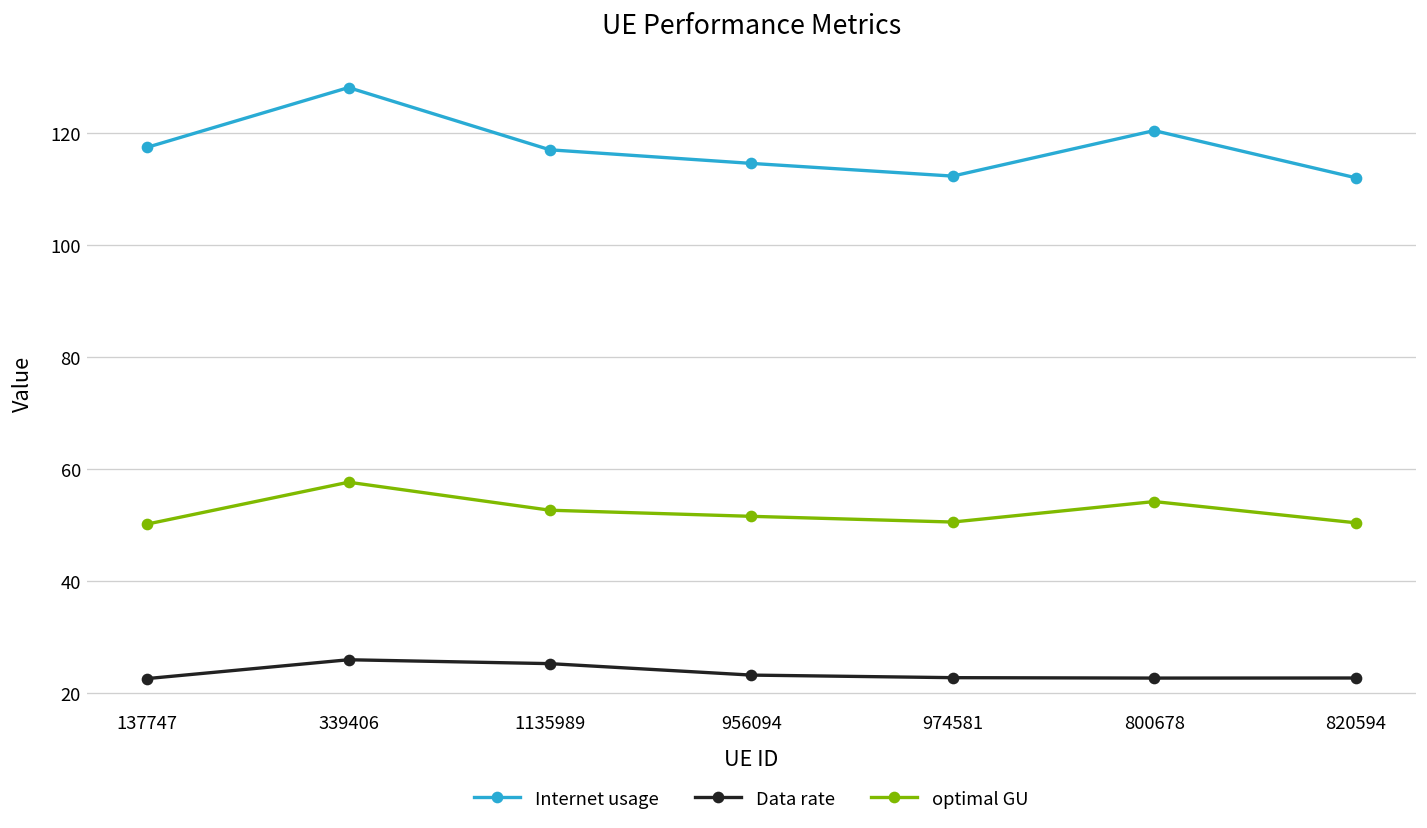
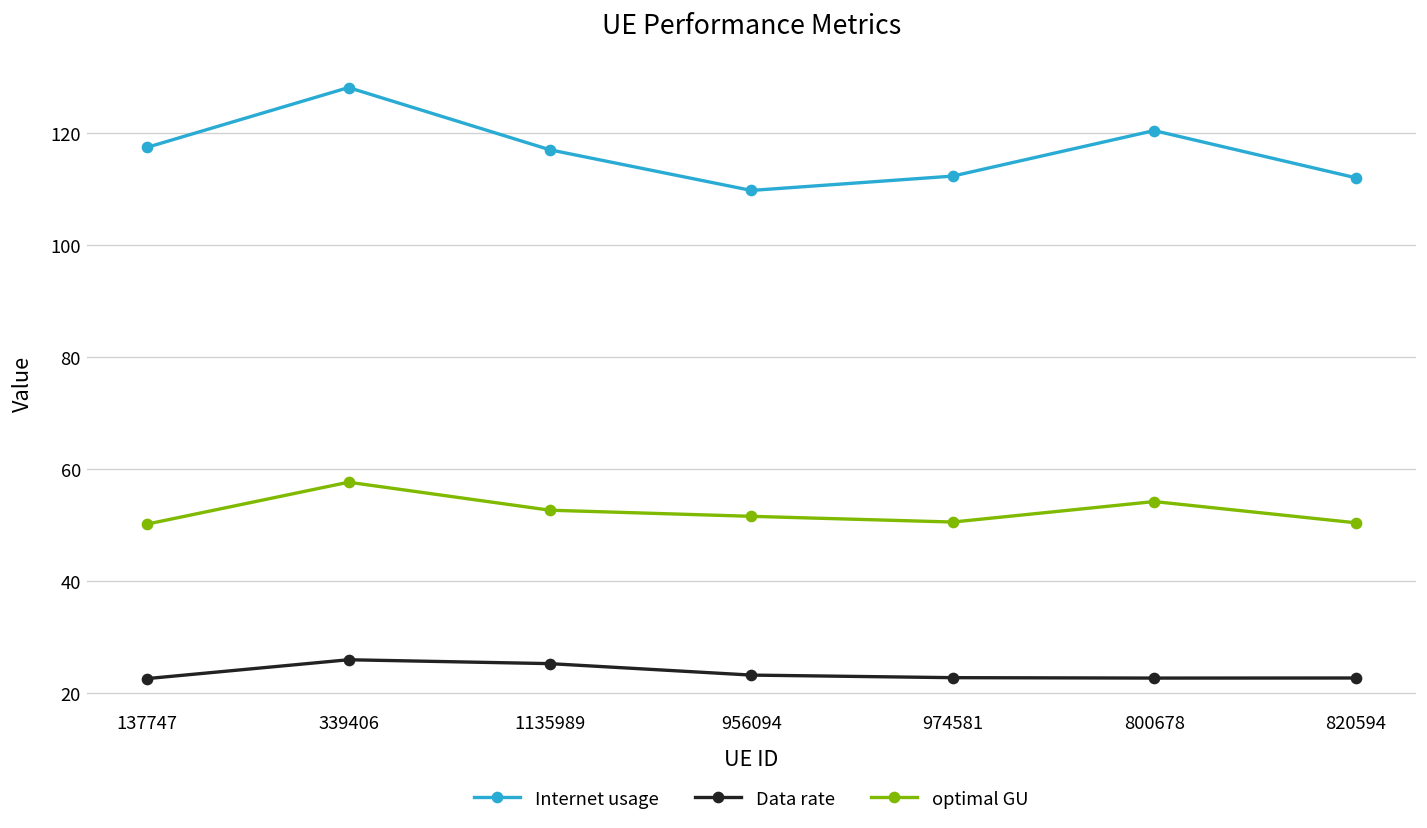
  {
    "Internet usage": {
      "137747": 118,
      "339406": 128,
      "1135989": 117,
-     "956094": 115,
+     "956094": 110,
      "974581": 112,
      "800678": 121,
      "820594": 112
    },
    "Data rate": {
      "137747": 23,
      "339406": 26,
      "1135989": 25,
      "956094": 23,
      "974581": 23,
      "800678": 23,
      "820594": 23
    },
    "optimal GU": {
      "137747": 50,
      "339406": 58,
      "1135989": 53,
      "956094": 52,
      "974581": 51,
      "800678": 54,
      "820594": 50
    }
  }
